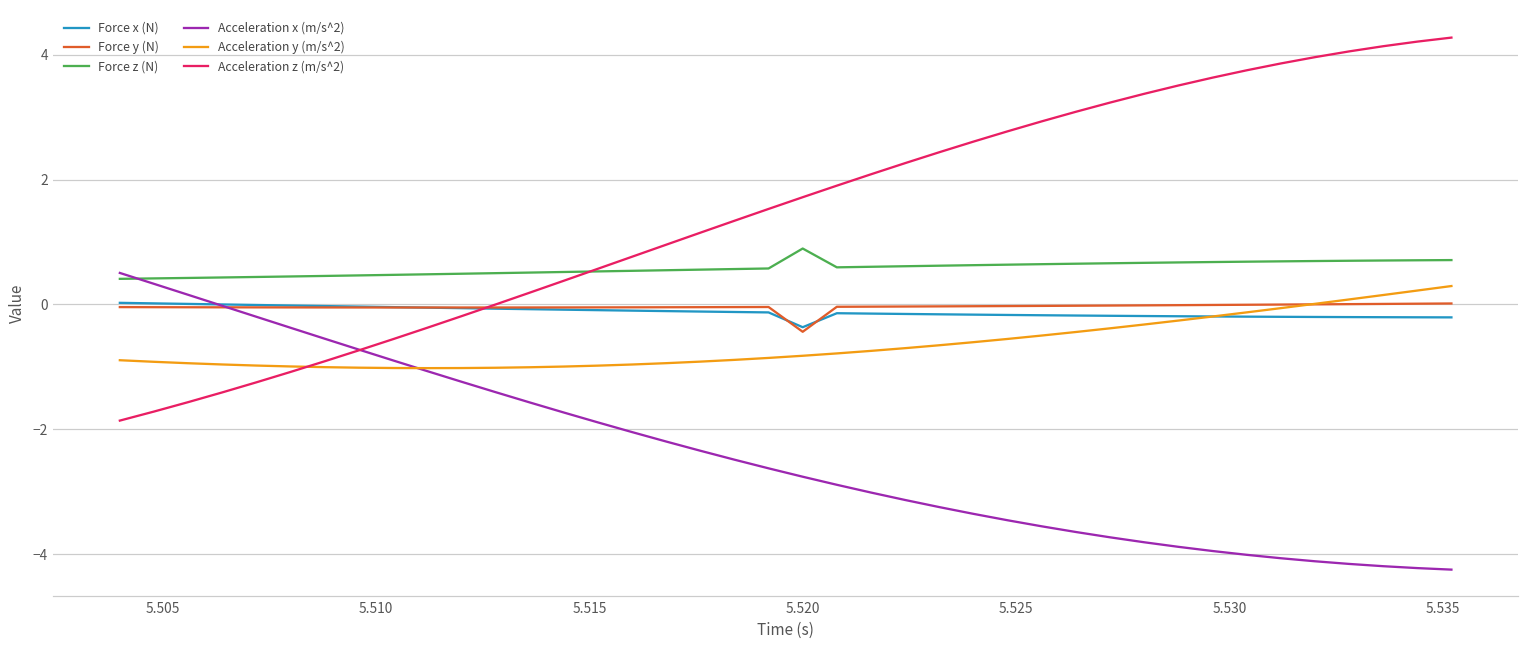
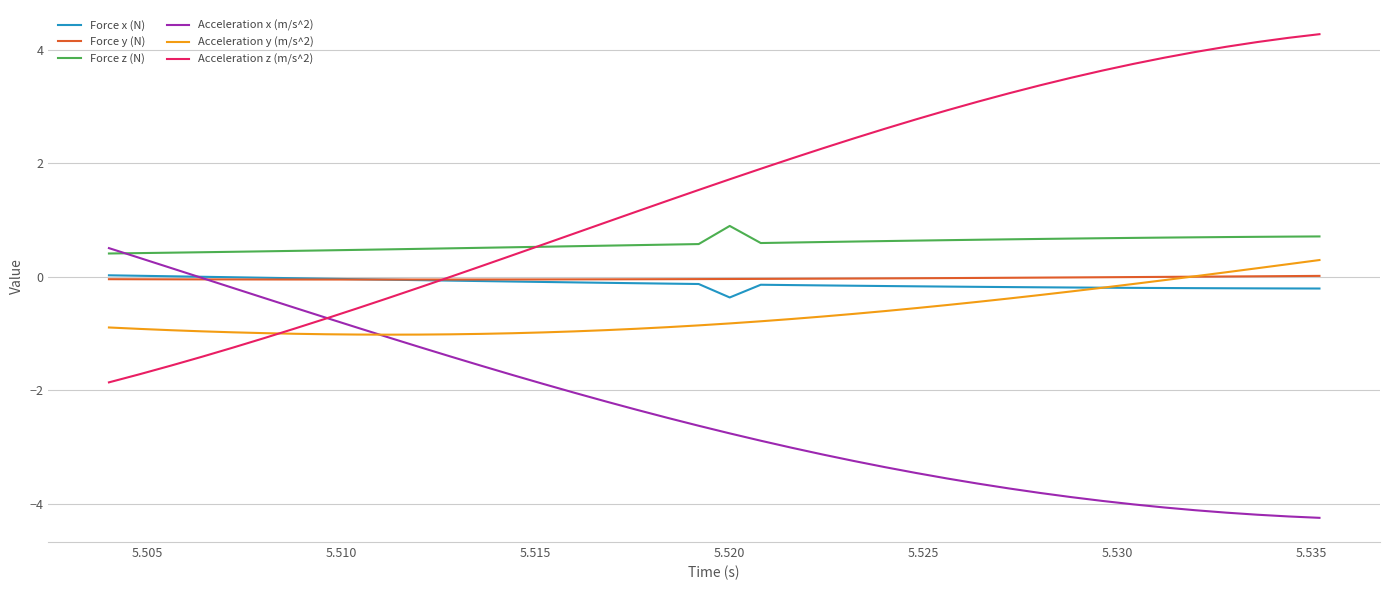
  {
    "Force x (N)": {
      "5.520": -0.4
    },
    "Force y (N)": {
-     "5.520": -0.4
+     "5.520": 0.0
    },
    "Force z (N)": {
      "5.520": 0.9
    },
    "Acceleration x (m/s^2)": {
      "5.520": -2.8
    },
    "Acceleration y (m/s^2)": {
      "5.520": -0.8
    },
    "Acceleration z (m/s^2)": {
      "5.520": 1.7
    }
  }
